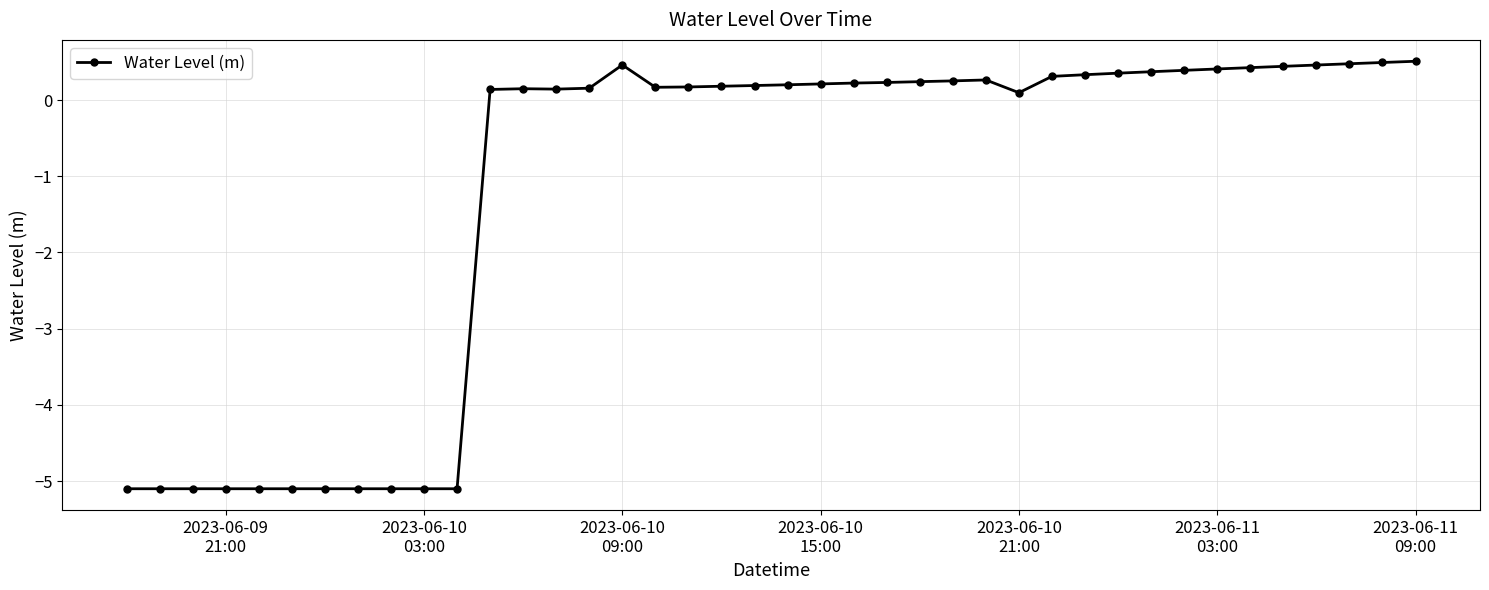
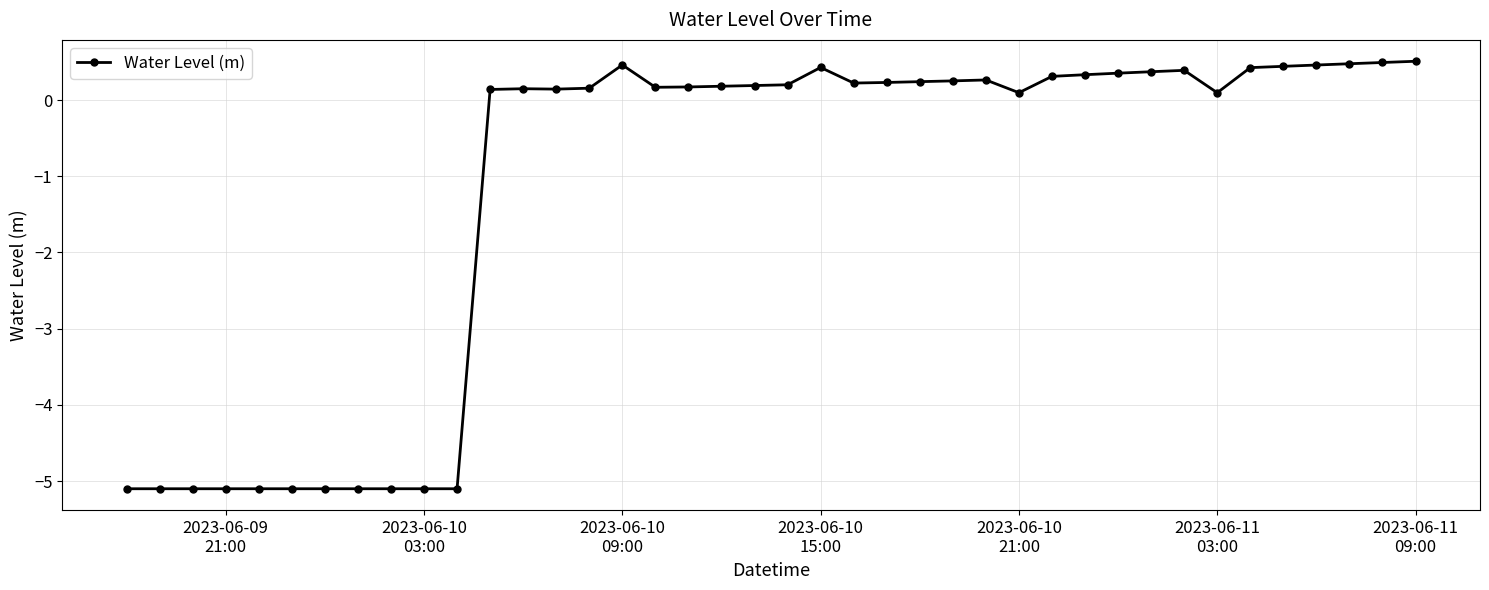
  {
    "2023-06-09 21:00": -5.1,
    "2023-06-10 03:00": -5.1,
    "2023-06-10 09:00": 0.5,
-   "2023-06-10 15:00": 0.2,
+   "2023-06-10 15:00": 0.4,
    "2023-06-10 21:00": 0.1,
-   "2023-06-11 03:00": 0.4,
+   "2023-06-11 03:00": 0.1,
    "2023-06-11 09:00": 0.5
  }
